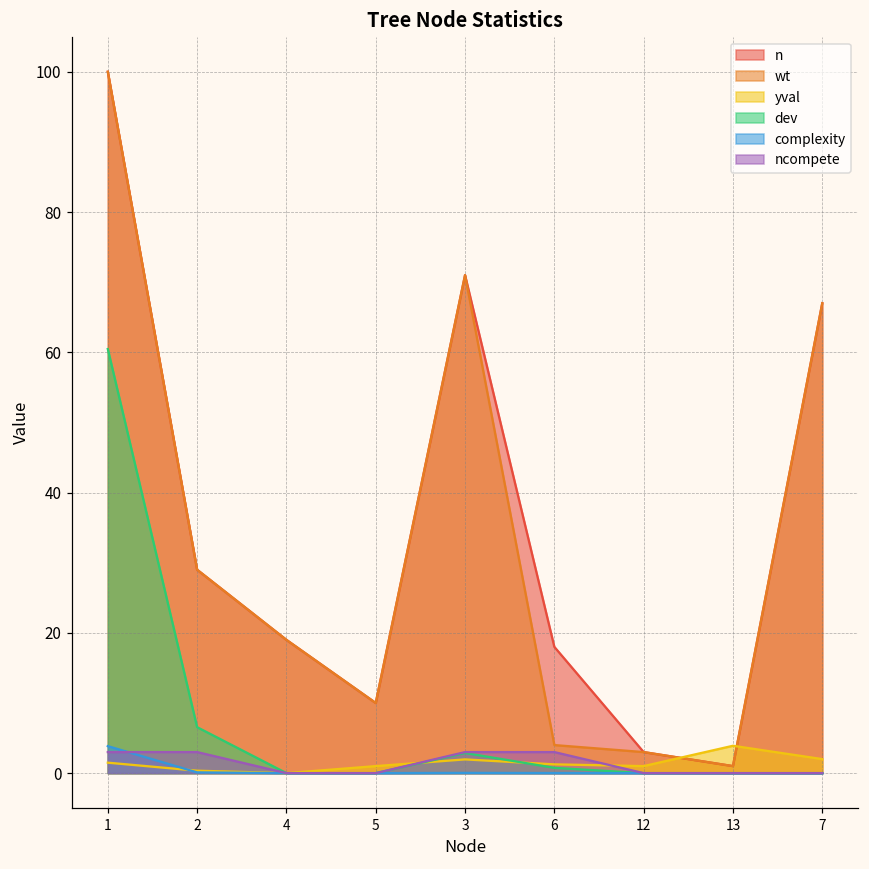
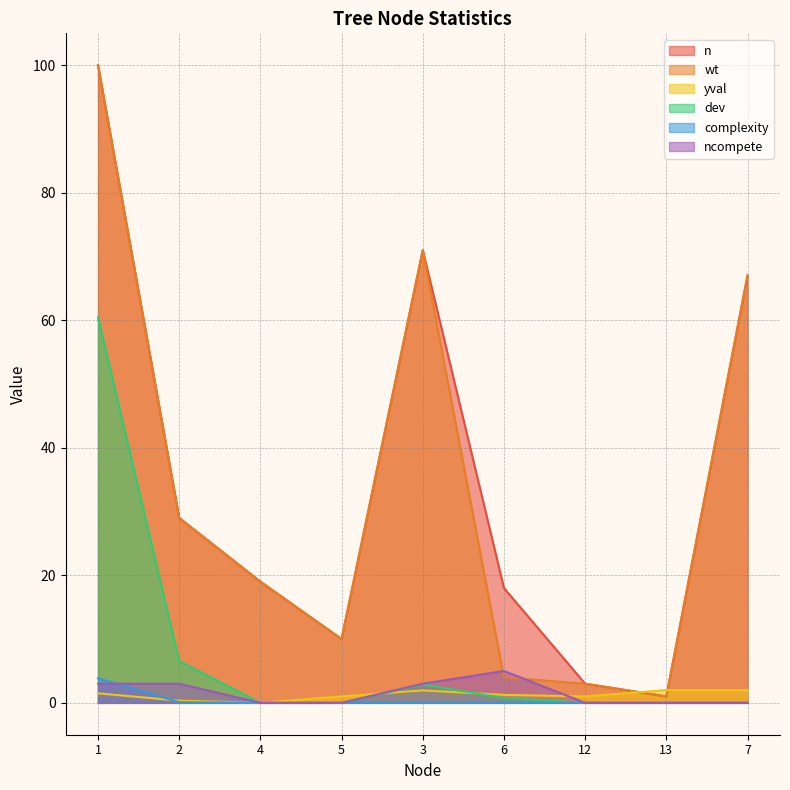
  {
    "yval": {
      "1": 1,
      "5": 1,
      "3": 2,
      "6": 1,
      "12": 1,
-     "13": 4,
+     "13": 2,
      "7": 2
    },
    "dev": {
      "1": 60,
      "2": 7,
      "6": 1
    },
    "complexity": {
      "1": 4,
      "3": 0,
      "6": 0
    },
    "ncompete": {
      "1": 3,
      "2": 3,
-     "6": 3
+     "6": 5
    }
  }
